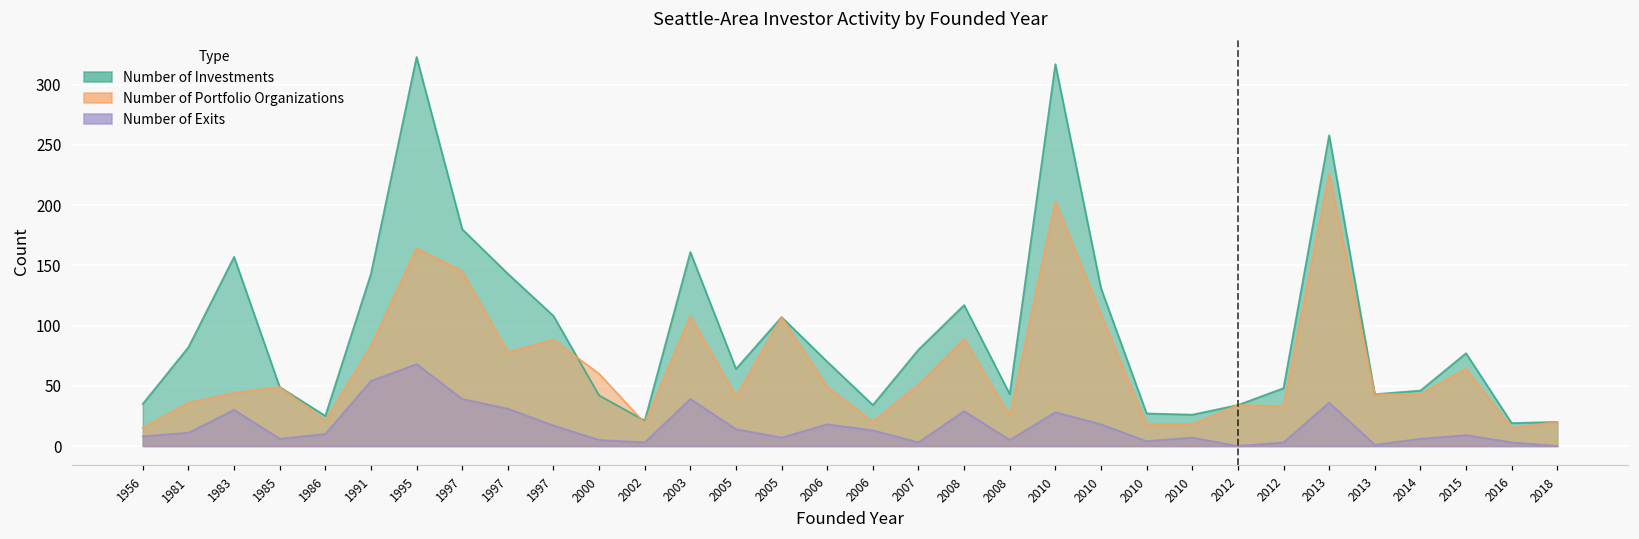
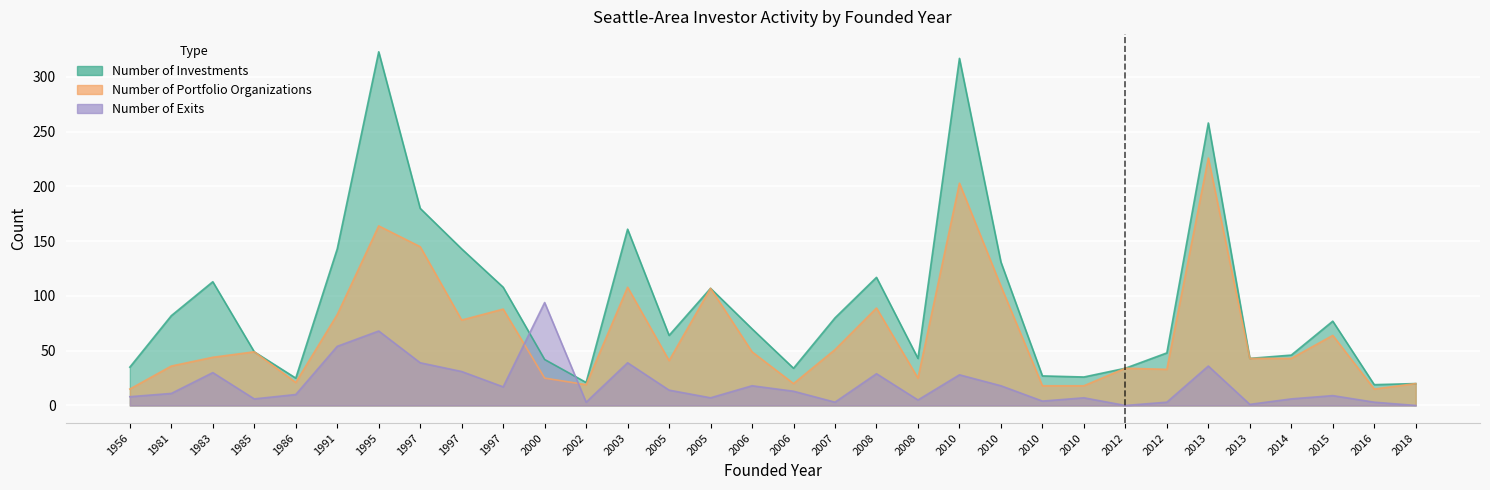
  {
    "Number of Investments": {
      "1956": 35,
      "1981": 82,
-     "1983": 157,
+     "1983": 113,
      "1986": 25,
      "1991": 143,
      "1995": 323,
      "2000": 42,
      "2003": 161,
      "2007": 80,
      "2014": 46,
      "2015": 77,
      "2016": 19
    },
    "Number of Portfolio Organizations": {
      "1956": 15,
      "1981": 36,
      "1983": 44,
      "1986": 21,
      "1991": 83,
      "1995": 164,
-     "2000": 60,
+     "2000": 25,
      "2003": 108,
      "2007": 51,
      "2014": 43,
      "2015": 64,
      "2016": 15
    },
    "Number of Exits": {
      "1956": 8,
      "1981": 11,
      "1983": 30,
      "1985": 6,
      "1986": 10,
      "1991": 54,
      "1995": 68,
-     "2000": 5,
+     "2000": 94,
      "2002": 3,
      "2003": 39,
      "2007": 3,
      "2014": 6,
      "2015": 9,
      "2016": 3,
      "2018": 0
    }
  }
